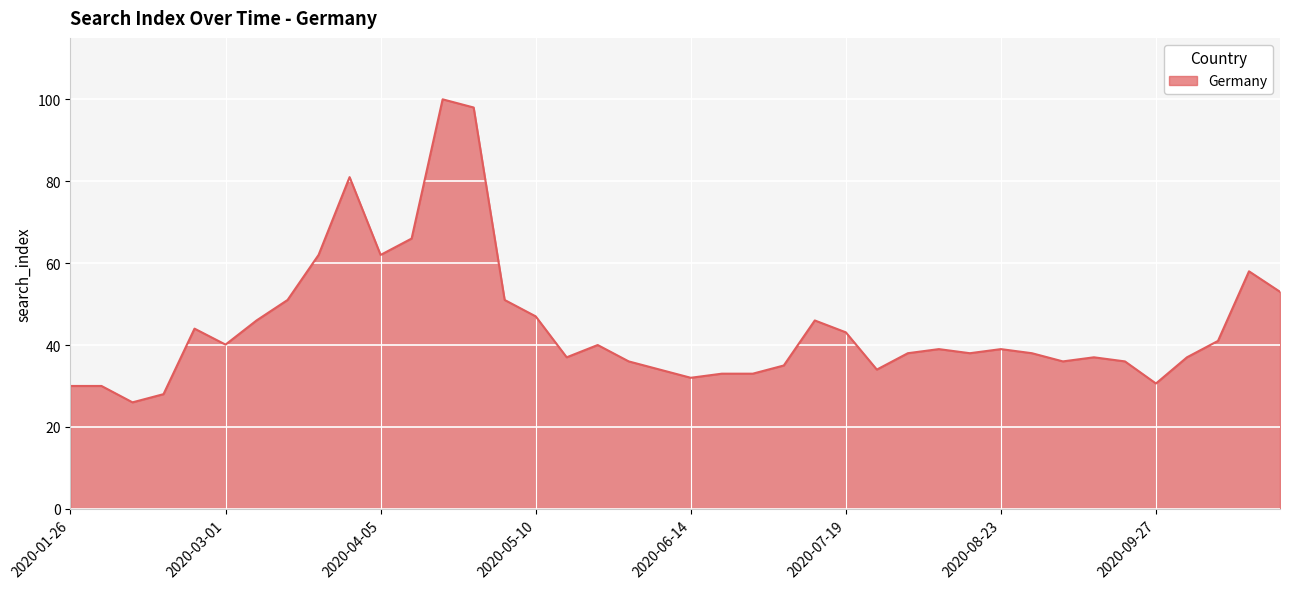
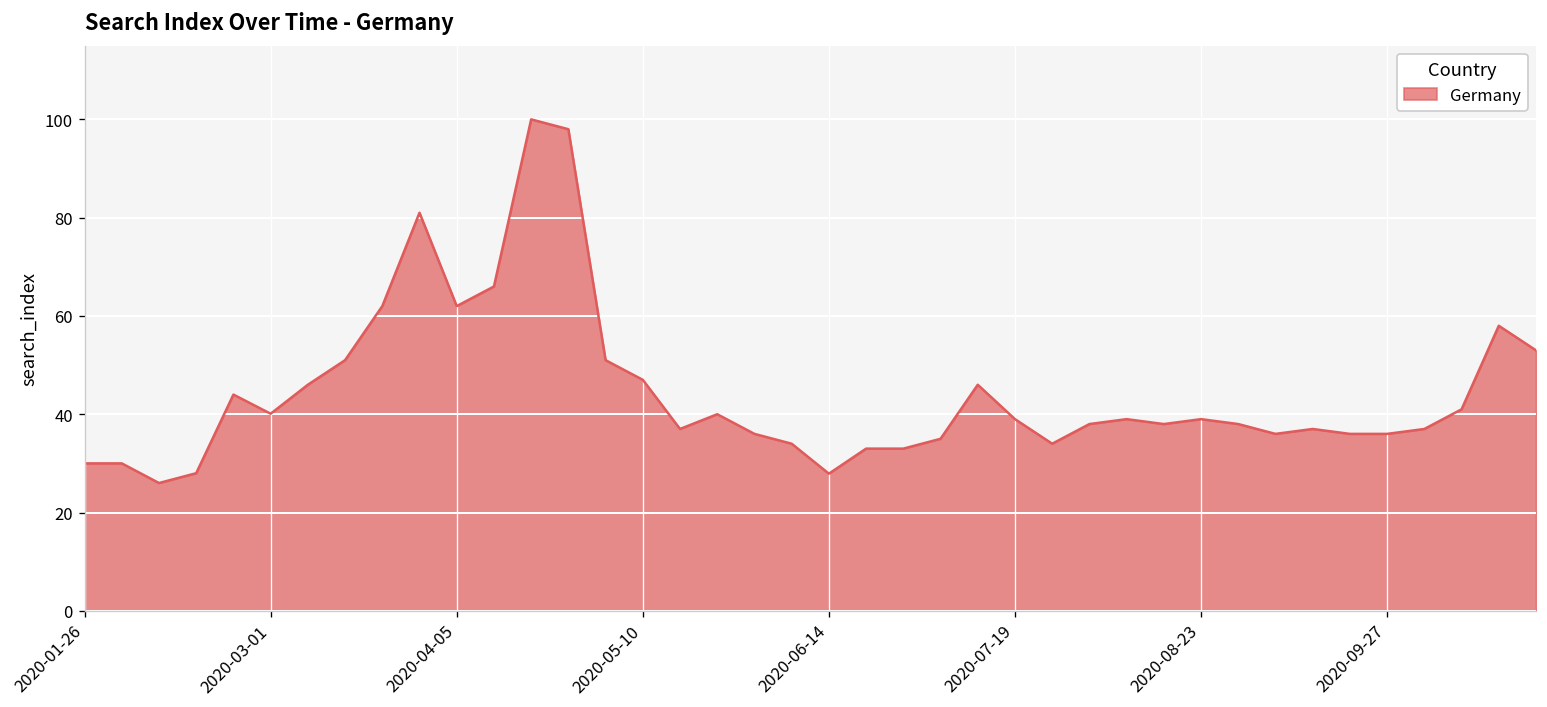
  {
    "2020-01-26": 30,
    "2020-03-01": 40,
    "2020-04-05": 62,
    "2020-05-10": 47,
-   "2020-06-14": 32,
-   "2020-07-19": 43,
+   "2020-06-14": 28,
+   "2020-07-19": 39,
    "2020-08-23": 39,
-   "2020-09-27": 31
+   "2020-09-27": 36
  }
